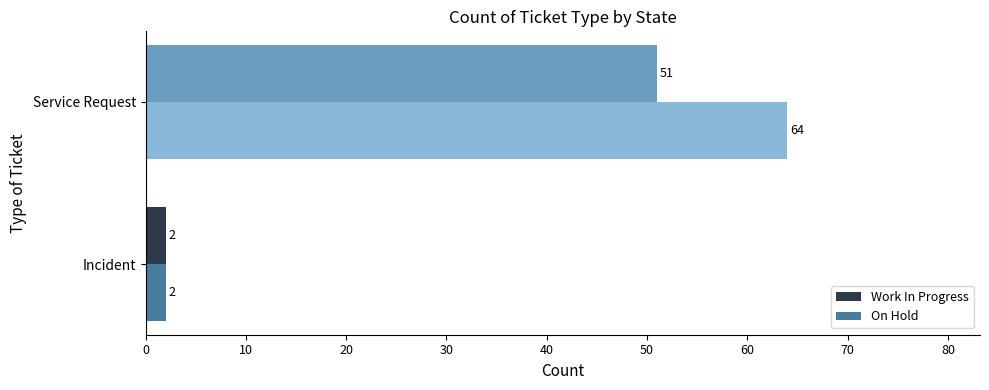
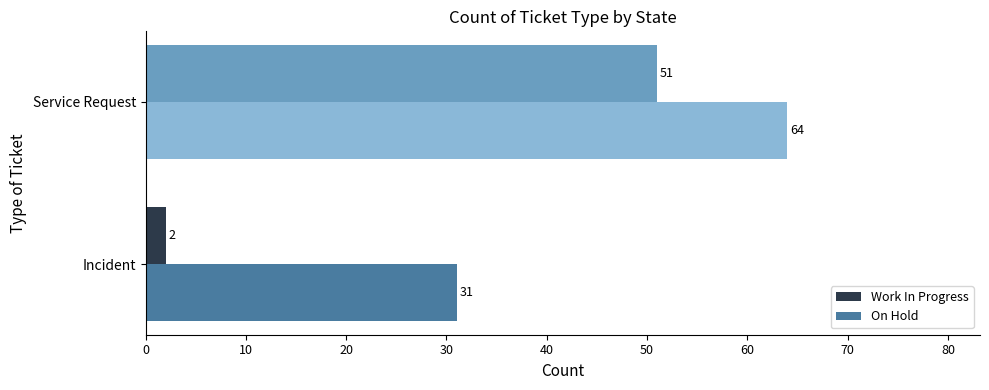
  {
    "Work In Progress": {
      "Service Request": 51,
      "Incident": 2
    },
    "On Hold": {
      "Service Request": 64,
-     "Incident": 2
+     "Incident": 31
    }
  }
